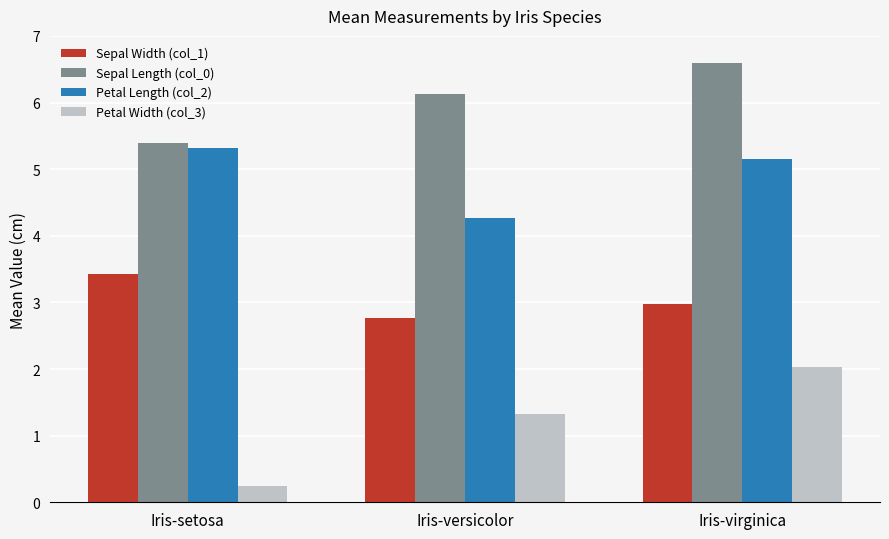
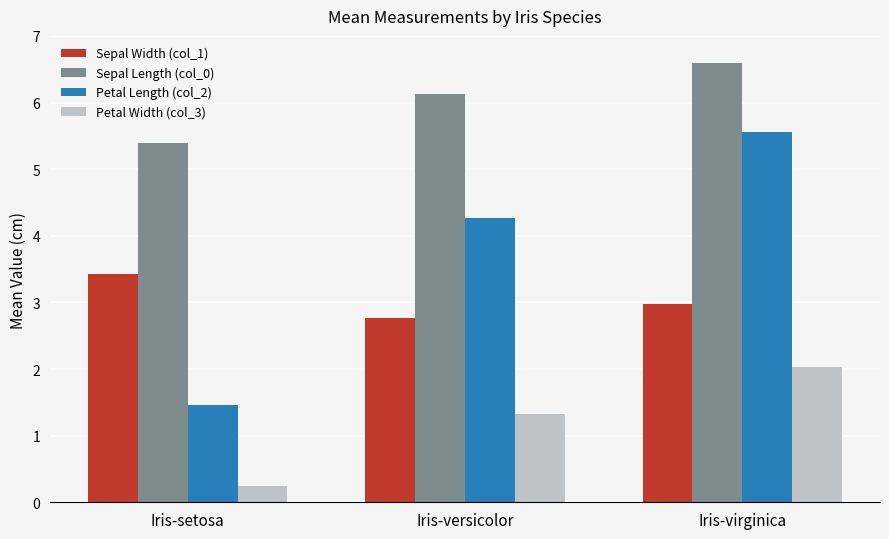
  {
    "Sepal Width (col_1)": {
      "Iris-setosa": 3.4,
      "Iris-versicolor": 2.8,
      "Iris-virginica": 3.0
    },
    "Sepal Length (col_0)": {
      "Iris-setosa": 5.4,
      "Iris-versicolor": 6.1,
      "Iris-virginica": 6.6
    },
    "Petal Length (col_2)": {
-     "Iris-setosa": 5.3,
+     "Iris-setosa": 1.5,
      "Iris-versicolor": 4.3,
-     "Iris-virginica": 5.2
+     "Iris-virginica": 5.6
    },
    "Petal Width (col_3)": {
      "Iris-setosa": 0.2,
      "Iris-versicolor": 1.3,
      "Iris-virginica": 2.0
    }
  }
